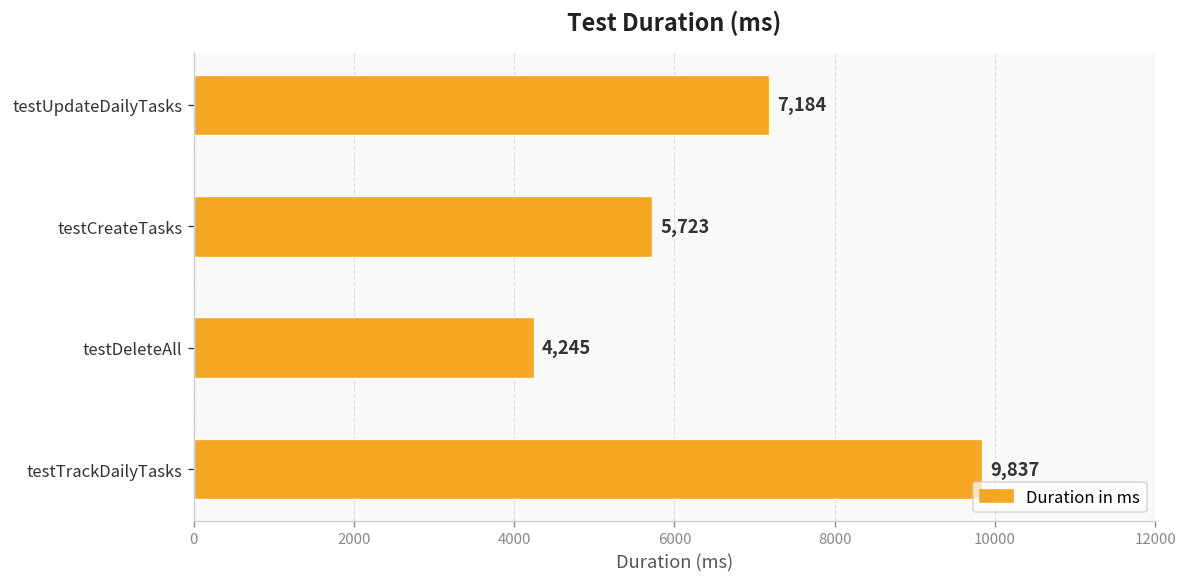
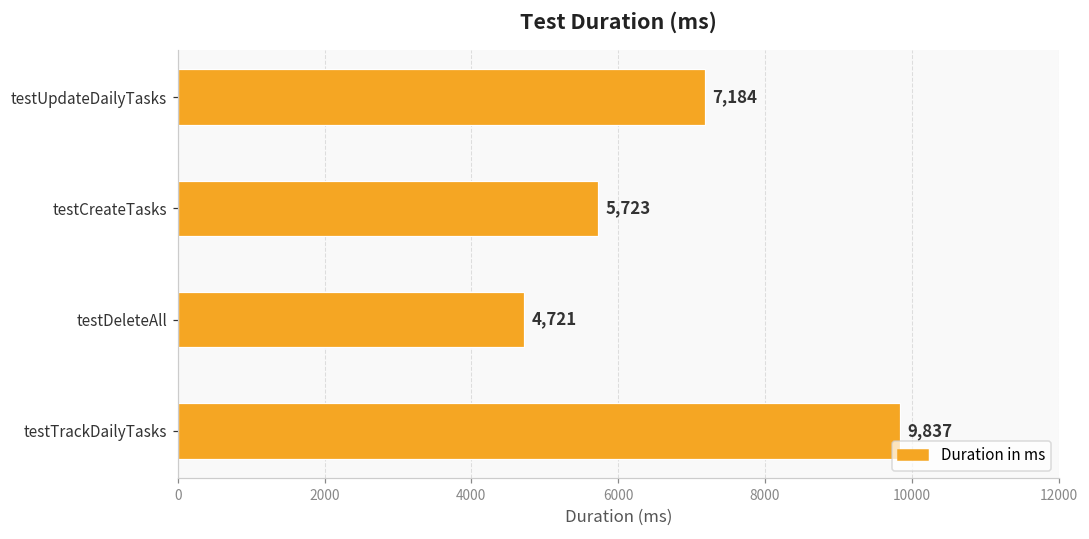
  {
    "testUpdateDailyTasks": "7,184",
    "testCreateTasks": "5,723",
-   "testDeleteAll": "4,245",
+   "testDeleteAll": "4,721",
    "testTrackDailyTasks": "9,837"
  }
